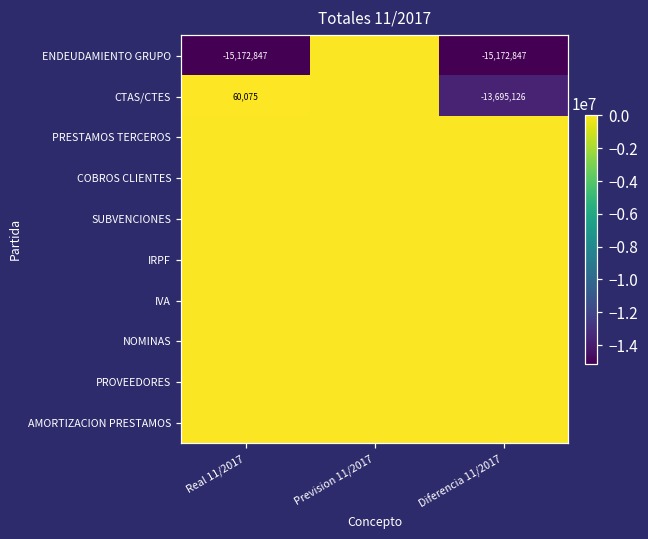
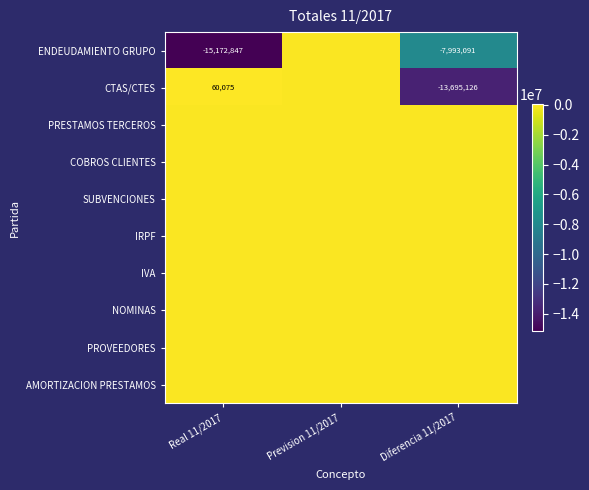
  {
    "ENDEUDAMIENTO GRUPO": {
      "Real 11/2017": "-15,172,847",
-     "Diferencia 11/2017": "-15,172,847"
+     "Diferencia 11/2017": "-7,993,091"
    },
    "CTAS/CTES": {
      "Real 11/2017": "60,075",
      "Diferencia 11/2017": "-13,695,126"
    }
  }
